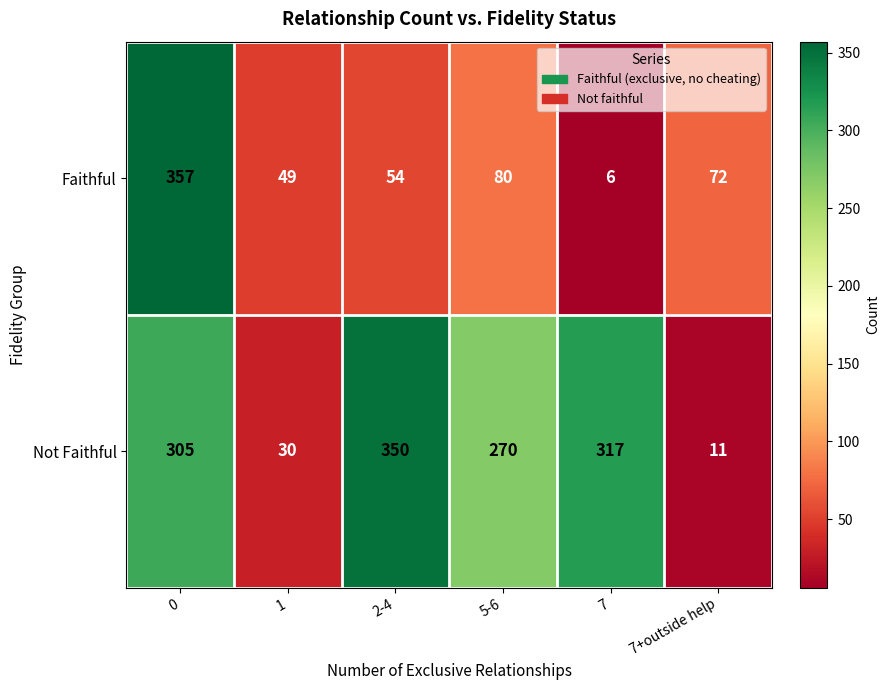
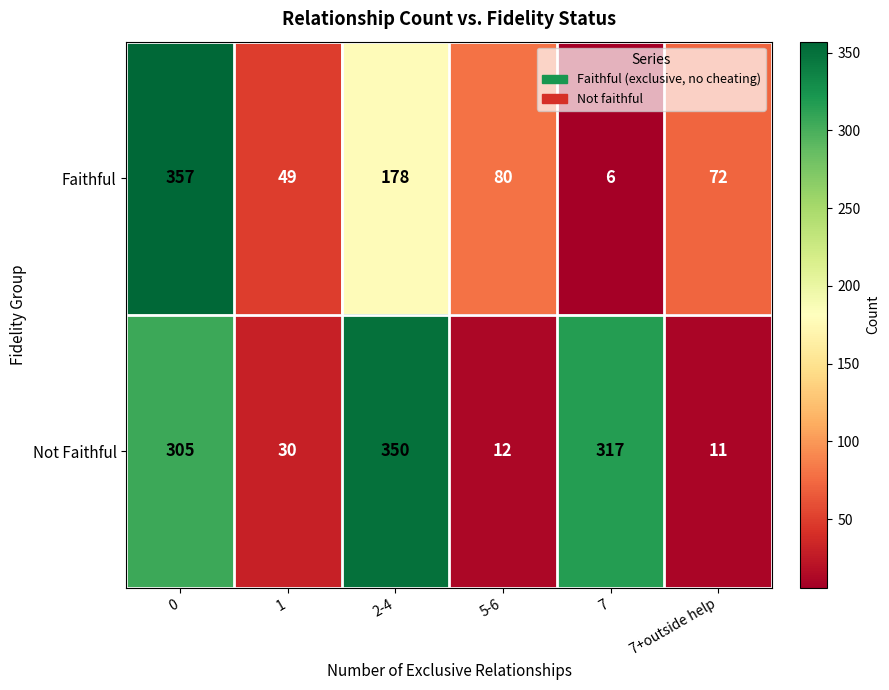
  {
    "Faithful": {
      "0": 357,
      "1": 49,
-     "2-4": 54,
+     "2-4": 178,
      "5-6": 80,
      "7": 6,
      "7+outside help": 72
    },
    "Not Faithful": {
      "0": 305,
      "1": 30,
      "2-4": 350,
-     "5-6": 270,
+     "5-6": 12,
      "7": 317,
      "7+outside help": 11
    }
  }
